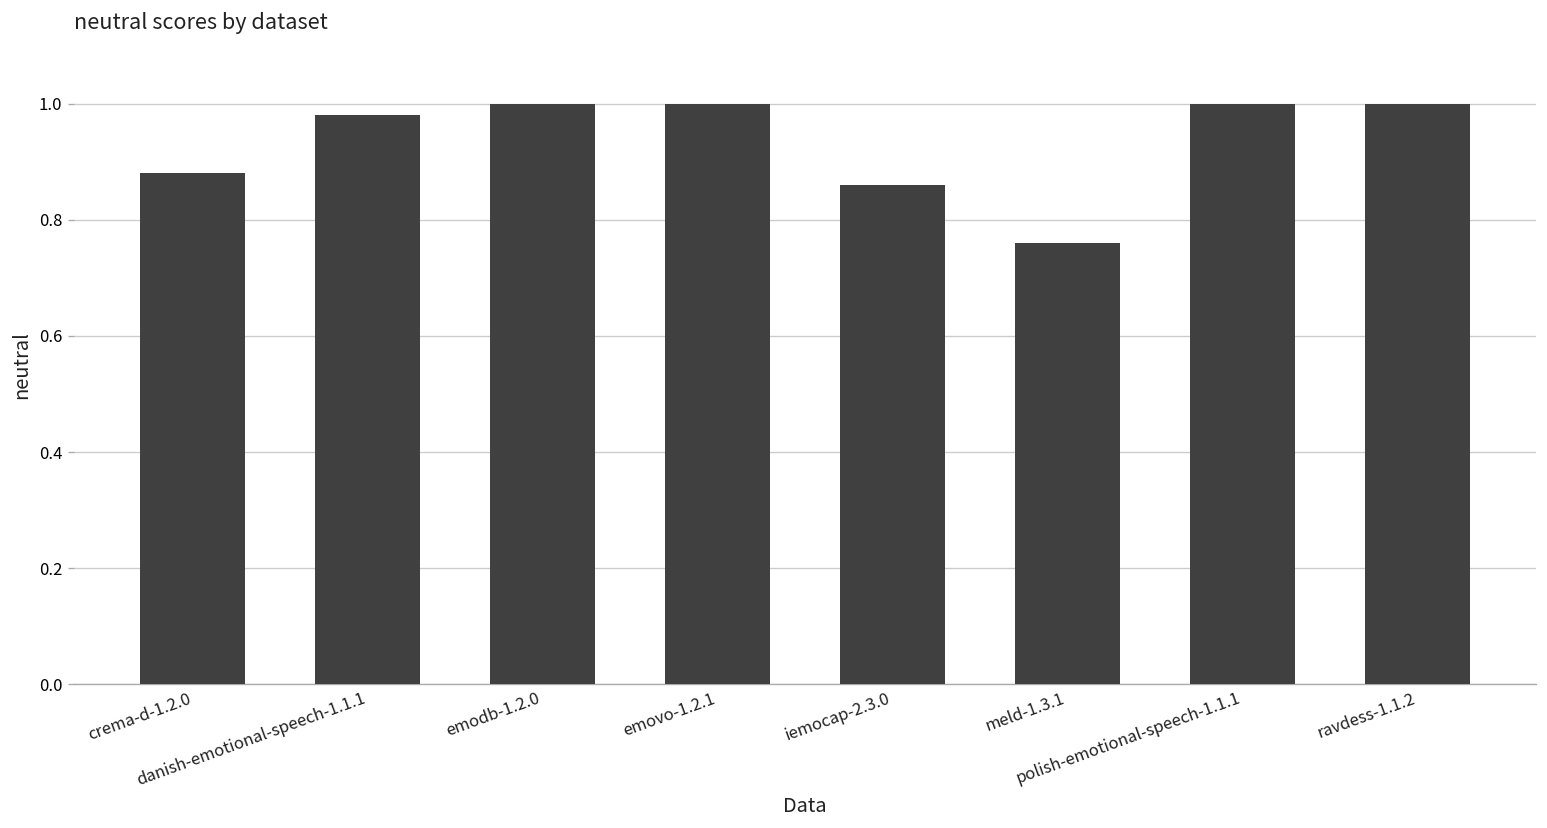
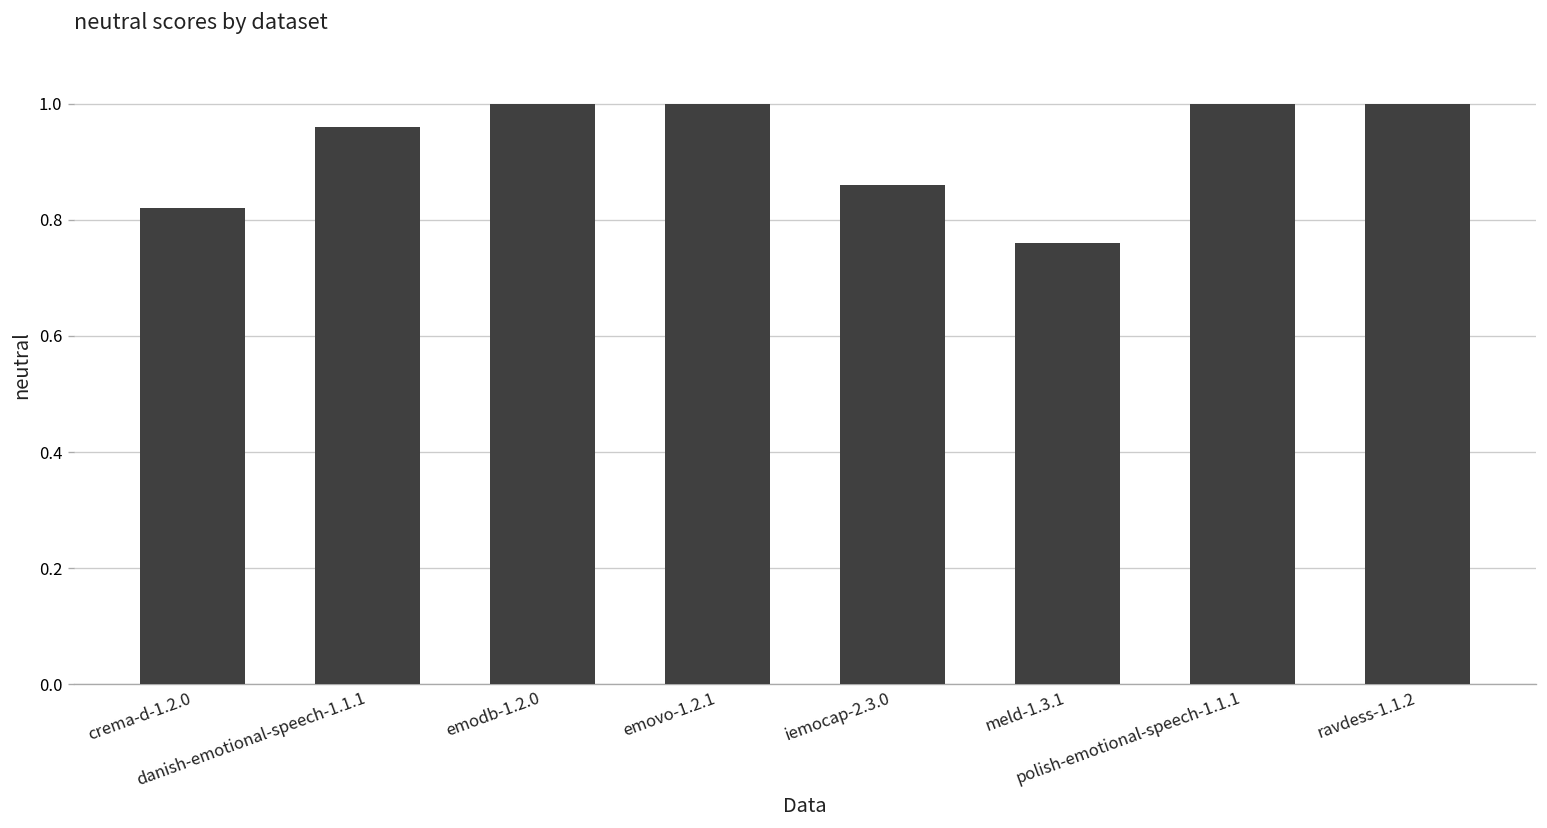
  {
-   "crema-d-1.2.0": 0.88,
-   "danish-emotional-speech-1.1.1": 0.98,
+   "crema-d-1.2.0": 0.82,
+   "danish-emotional-speech-1.1.1": 0.96,
    "emodb-1.2.0": 1.00,
    "emovo-1.2.1": 1.00,
    "iemocap-2.3.0": 0.86,
    "meld-1.3.1": 0.76,
    "polish-emotional-speech-1.1.1": 1.00,
    "ravdess-1.1.2": 1.00
  }
